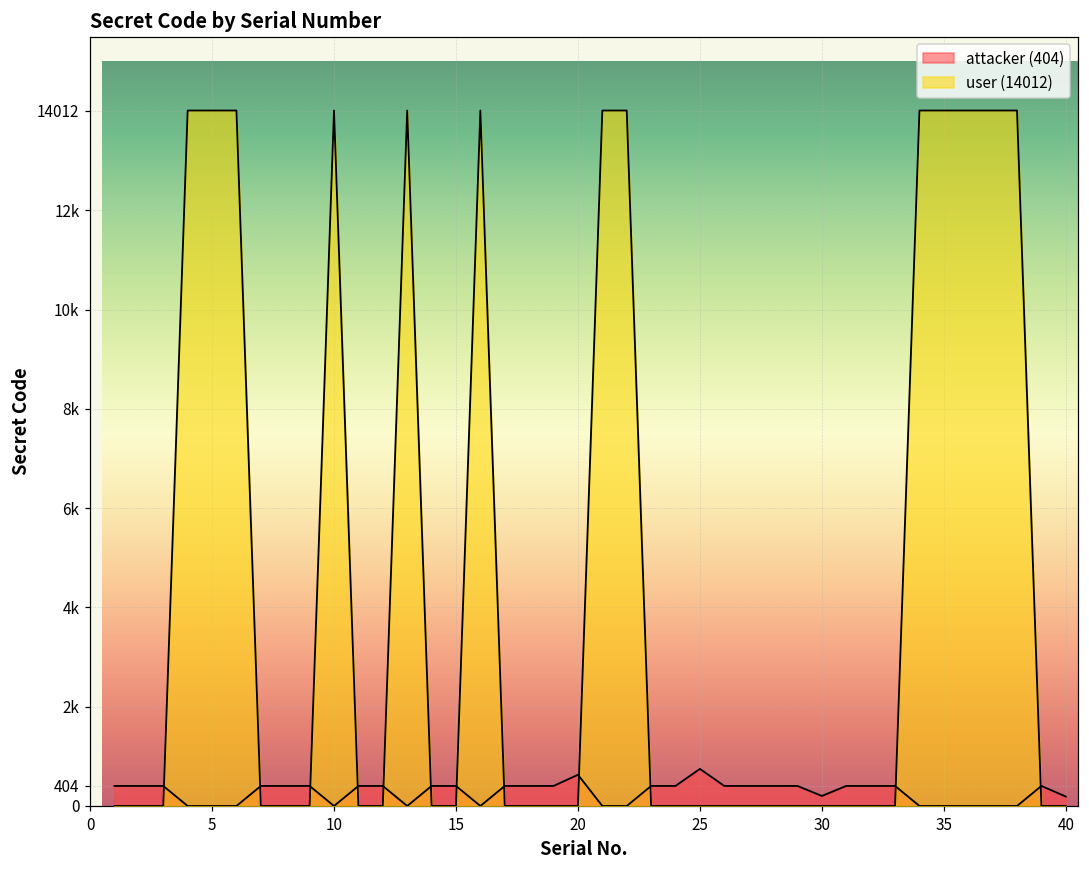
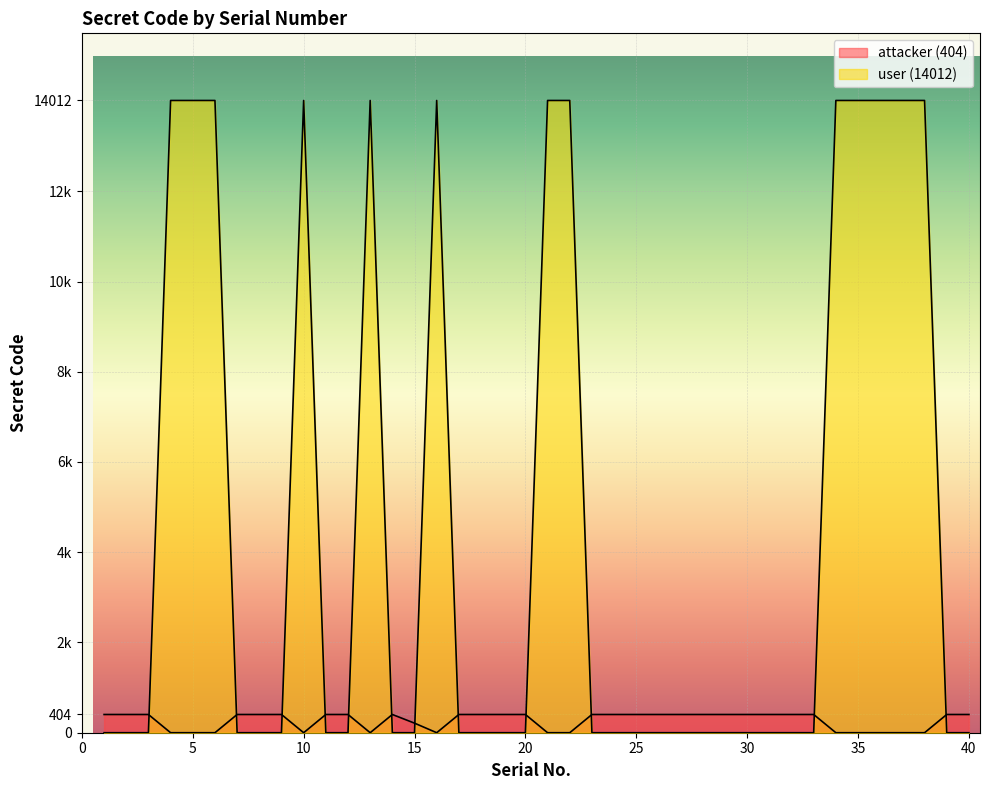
  {
    "attacker (404)": {
      "5": 0,
      "10": 0,
-     "15": 400,
-     "20": 600,
-     "25": 700,
-     "30": 200,
+     "15": 200,
+     "20": 400,
+     "25": 400,
+     "30": 400,
      "35": 0,
-     "40": 200
+     "40": 400
    },
    "user (14012)": {
      "5": 14000,
      "10": 14000,
      "15": 0,
      "20": 0,
      "25": 0,
      "30": 0,
      "35": 14000,
      "40": 0
    }
  }
